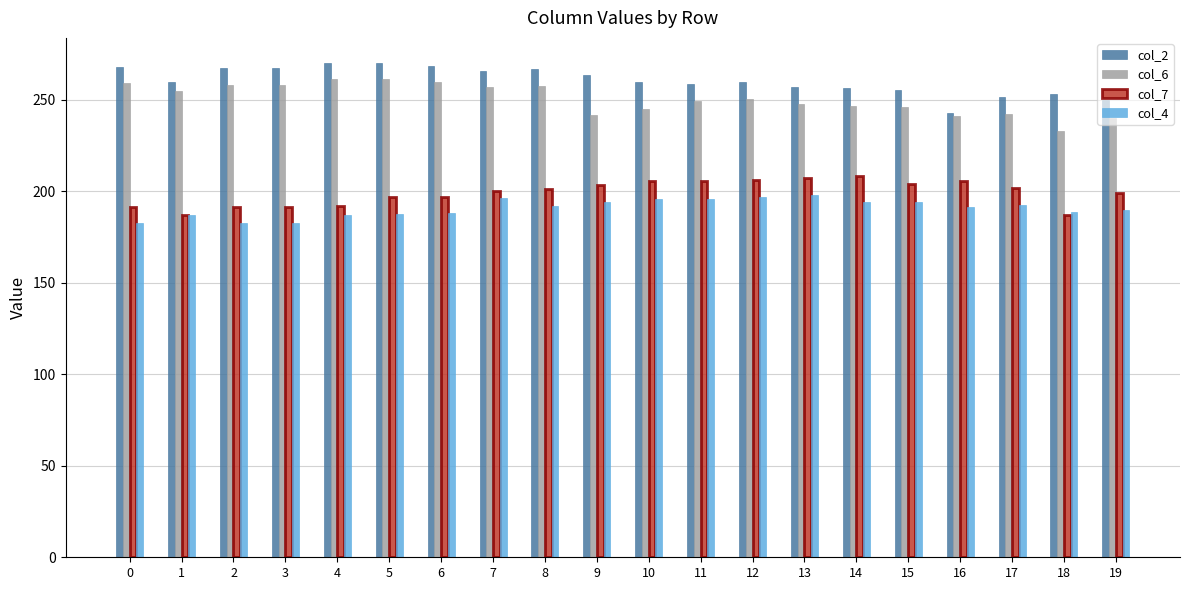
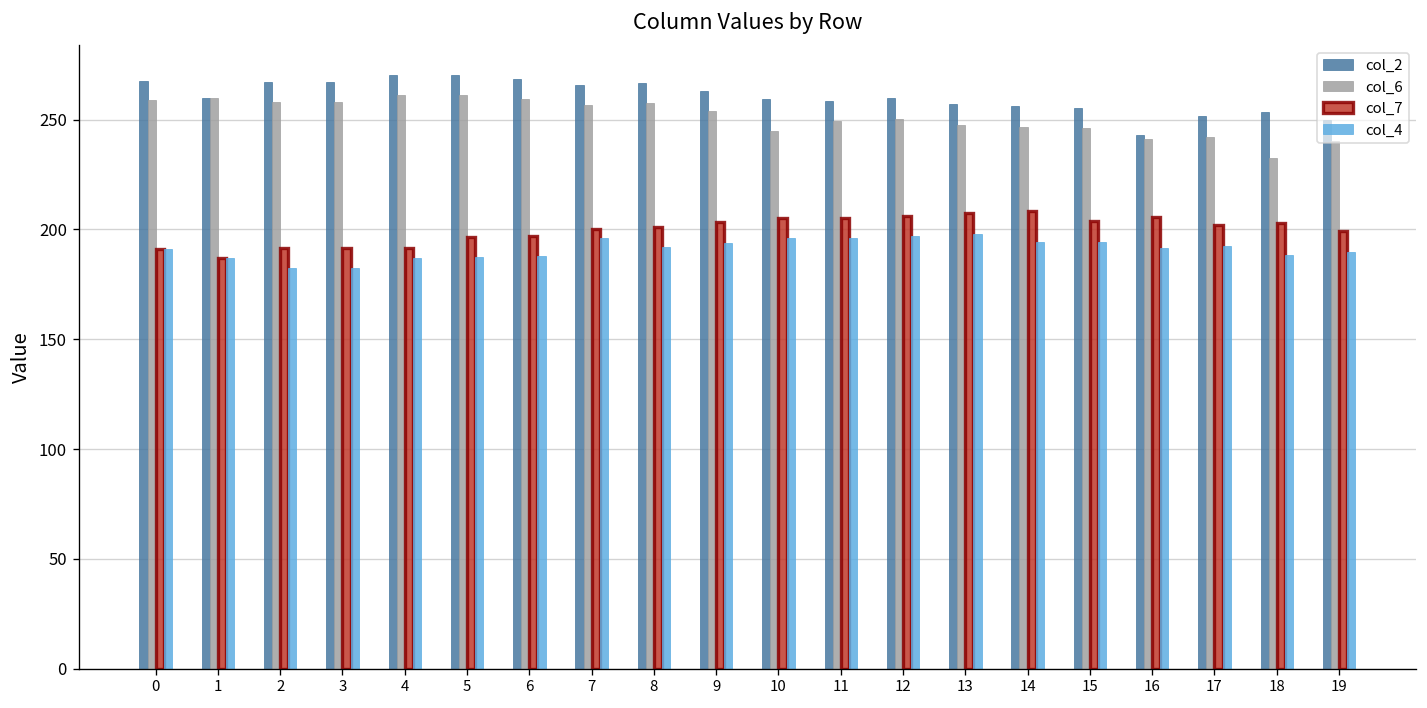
  {
    "col_2": {
      "0": 268,
      "1": 260,
      "2": 267,
      "3": 267,
      "4": 270,
      "5": 270,
      "6": 269,
      "7": 266,
      "8": 267,
      "9": 263,
      "10": 259,
      "11": 259,
      "12": 260,
      "13": 257,
      "14": 256,
      "15": 255,
      "16": 243,
      "17": 252,
      "18": 253
    },
    "col_6": {
      "0": 259,
-     "1": 255,
+     "1": 260,
      "2": 258,
      "3": 258,
      "4": 261,
      "5": 261,
      "6": 259,
      "7": 257,
      "8": 258,
-     "9": 242,
+     "9": 254,
      "10": 245,
      "11": 249,
      "12": 250,
      "13": 248,
      "14": 247,
      "15": 246,
      "16": 241,
      "17": 242,
      "18": 233
    },
    "col_7": {
      "0": 191,
      "1": 187,
      "2": 192,
      "3": 192,
      "4": 192,
      "5": 197,
      "6": 197,
      "7": 200,
      "8": 201,
      "9": 203,
      "10": 205,
      "11": 205,
      "12": 206,
      "13": 207,
      "14": 208,
      "15": 204,
      "16": 206,
      "17": 202,
-     "18": 187,
+     "18": 203,
      "19": 199
    },
    "col_4": {
-     "0": 182,
+     "0": 191,
      "1": 187,
      "2": 183,
      "3": 183,
      "4": 187,
      "5": 188,
      "6": 188,
      "7": 196,
      "8": 192,
      "9": 194,
      "10": 196,
      "11": 196,
      "12": 197,
      "13": 198,
      "14": 194,
      "15": 194,
      "16": 192,
      "17": 193,
      "18": 189,
      "19": 190
    }
  }
